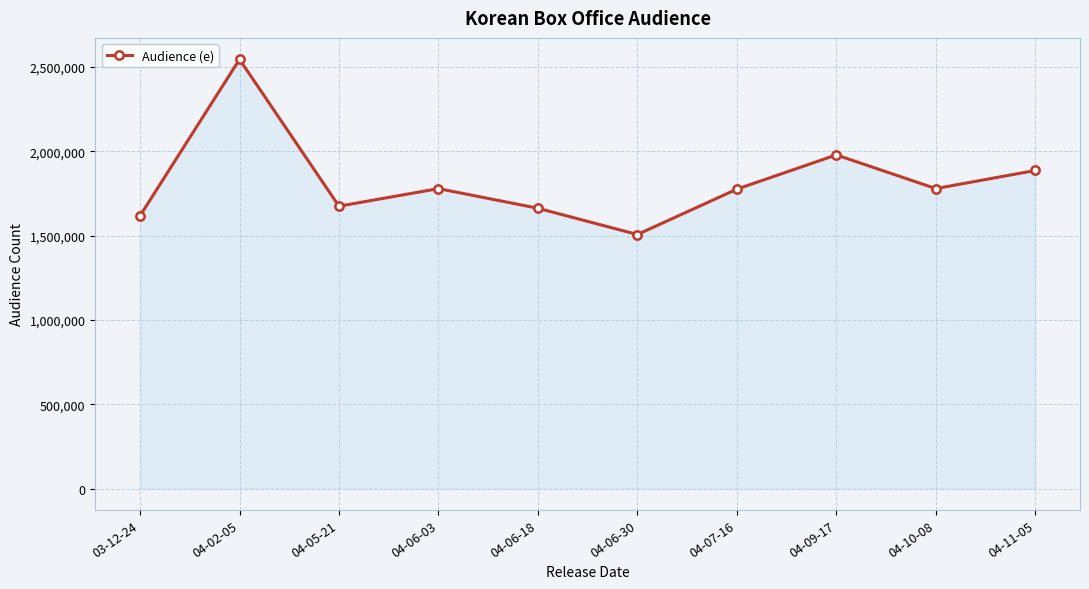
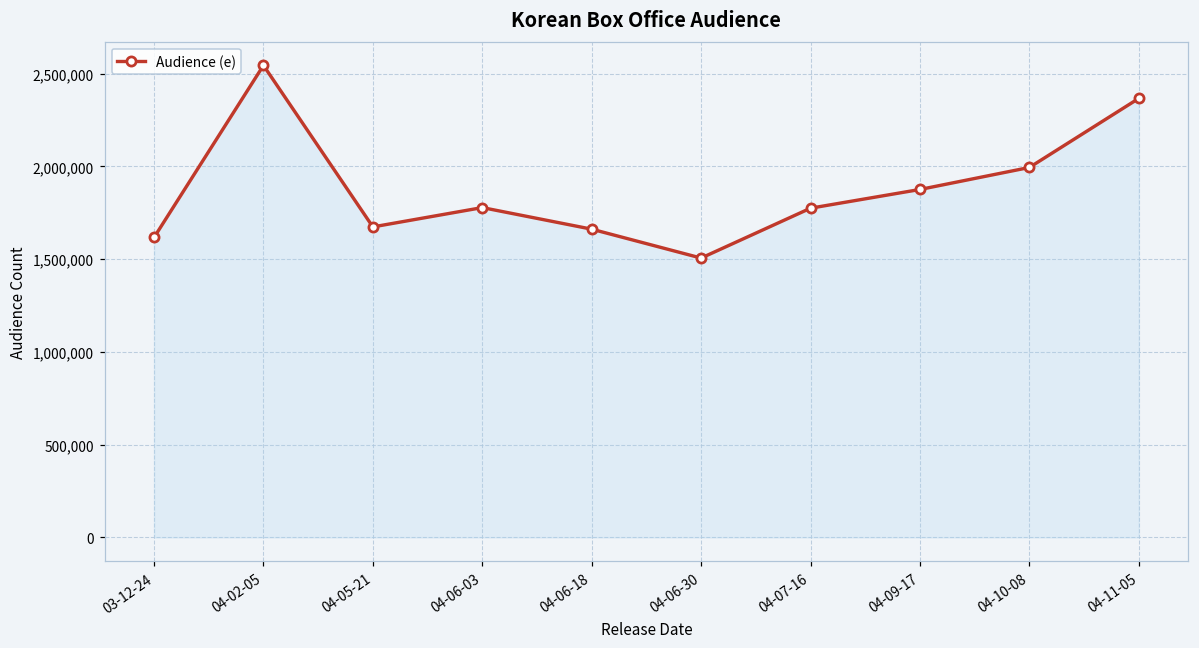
  {
    "03-12-24": "1,620,000",
    "04-02-05": "2,540,000",
    "04-05-21": "1,670,000",
    "04-06-03": "1,780,000",
    "04-06-18": "1,660,000",
    "04-06-30": "1,510,000",
    "04-07-16": "1,780,000",
-   "04-09-17": "1,980,000",
-   "04-10-08": "1,780,000",
-   "04-11-05": "1,890,000"
+   "04-09-17": "1,880,000",
+   "04-10-08": "1,990,000",
+   "04-11-05": "2,370,000"
  }
